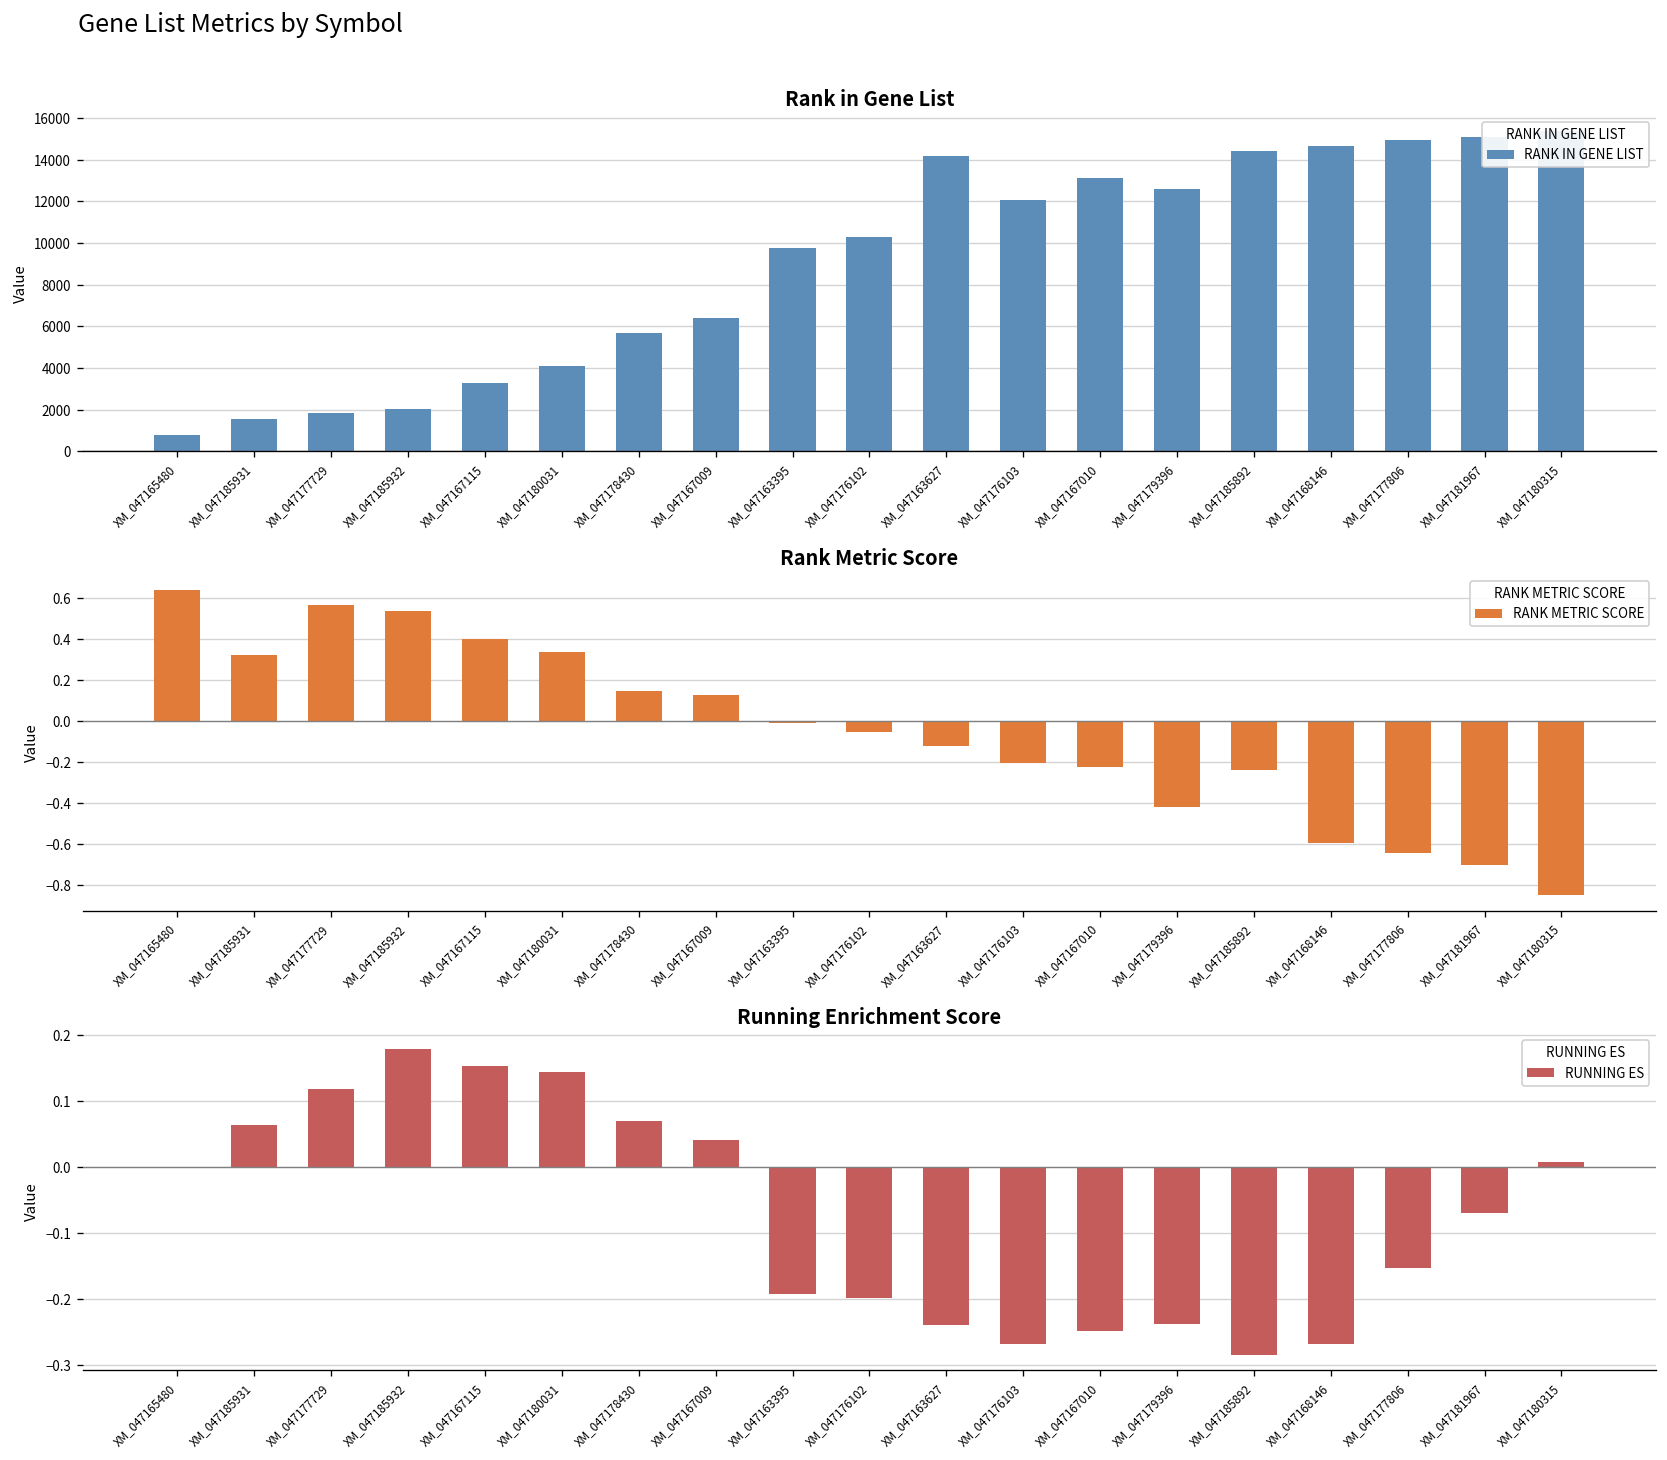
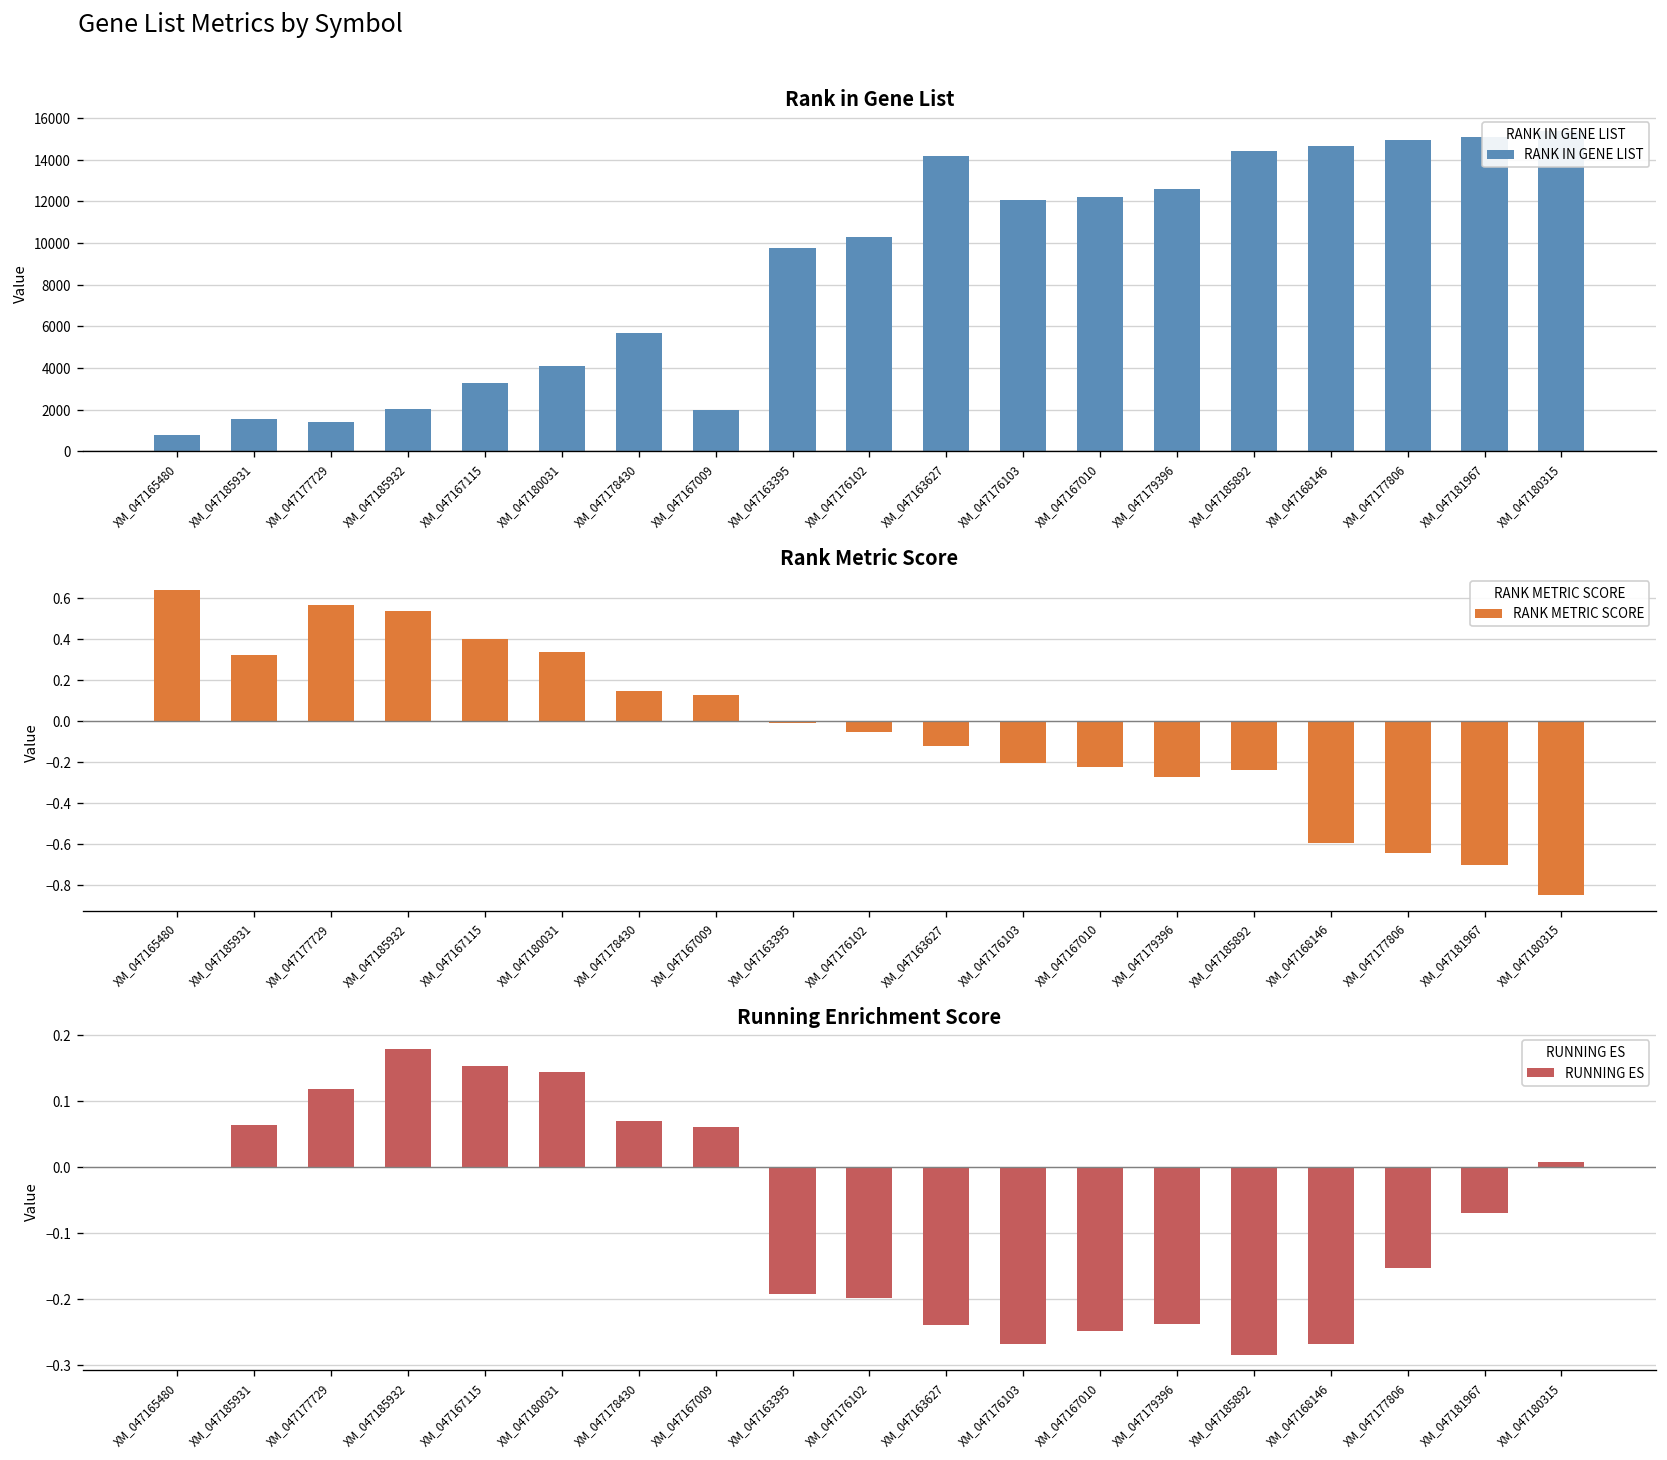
  {
    "Rank in Gene List": {
      "XM_047165480": 800,
      "XM_047185931": 1600,
-     "XM_047177729": 1900,
+     "XM_047177729": 1400,
      "XM_047185932": 2000,
      "XM_047167115": 3300,
      "XM_047180031": 4100,
      "XM_047178430": 5700,
-     "XM_047167009": 6400,
+     "XM_047167009": 2000,
      "XM_047163395": 9800,
      "XM_047176102": 10300,
      "XM_047163627": 14200,
      "XM_047176103": 12100,
-     "XM_047167010": 13100,
+     "XM_047167010": 12200,
      "XM_047179396": 12600,
      "XM_047185892": 14400,
      "XM_047168146": 14700,
      "XM_047177806": 14900
    },
    "Rank Metric Score": {
      "XM_047165480": 0.64,
      "XM_047185931": 0.33,
      "XM_047177729": 0.57,
      "XM_047185932": 0.54,
      "XM_047167115": 0.40,
      "XM_047180031": 0.34,
      "XM_047178430": 0.15,
      "XM_047167009": 0.13,
      "XM_047176102": -0.05,
      "XM_047163627": -0.12,
      "XM_047176103": -0.21,
      "XM_047167010": -0.22,
-     "XM_047179396": -0.42,
+     "XM_047179396": -0.27,
      "XM_047185892": -0.24,
      "XM_047168146": -0.59,
      "XM_047177806": -0.65,
      "XM_047181967": -0.70,
      "XM_047180315": -0.85
    },
    "Running Enrichment Score": {
      "XM_047185931": 0.06,
      "XM_047177729": 0.12,
      "XM_047185932": 0.18,
      "XM_047167115": 0.15,
      "XM_047180031": 0.14,
      "XM_047178430": 0.07,
-     "XM_047167009": 0.04,
+     "XM_047167009": 0.06,
      "XM_047163395": -0.19,
      "XM_047176102": -0.20,
      "XM_047163627": -0.24,
      "XM_047176103": -0.27,
      "XM_047167010": -0.25,
      "XM_047179396": -0.24,
      "XM_047185892": -0.28,
      "XM_047168146": -0.27,
      "XM_047177806": -0.15,
      "XM_047181967": -0.07,
      "XM_047180315": 0.01
    }
  }
